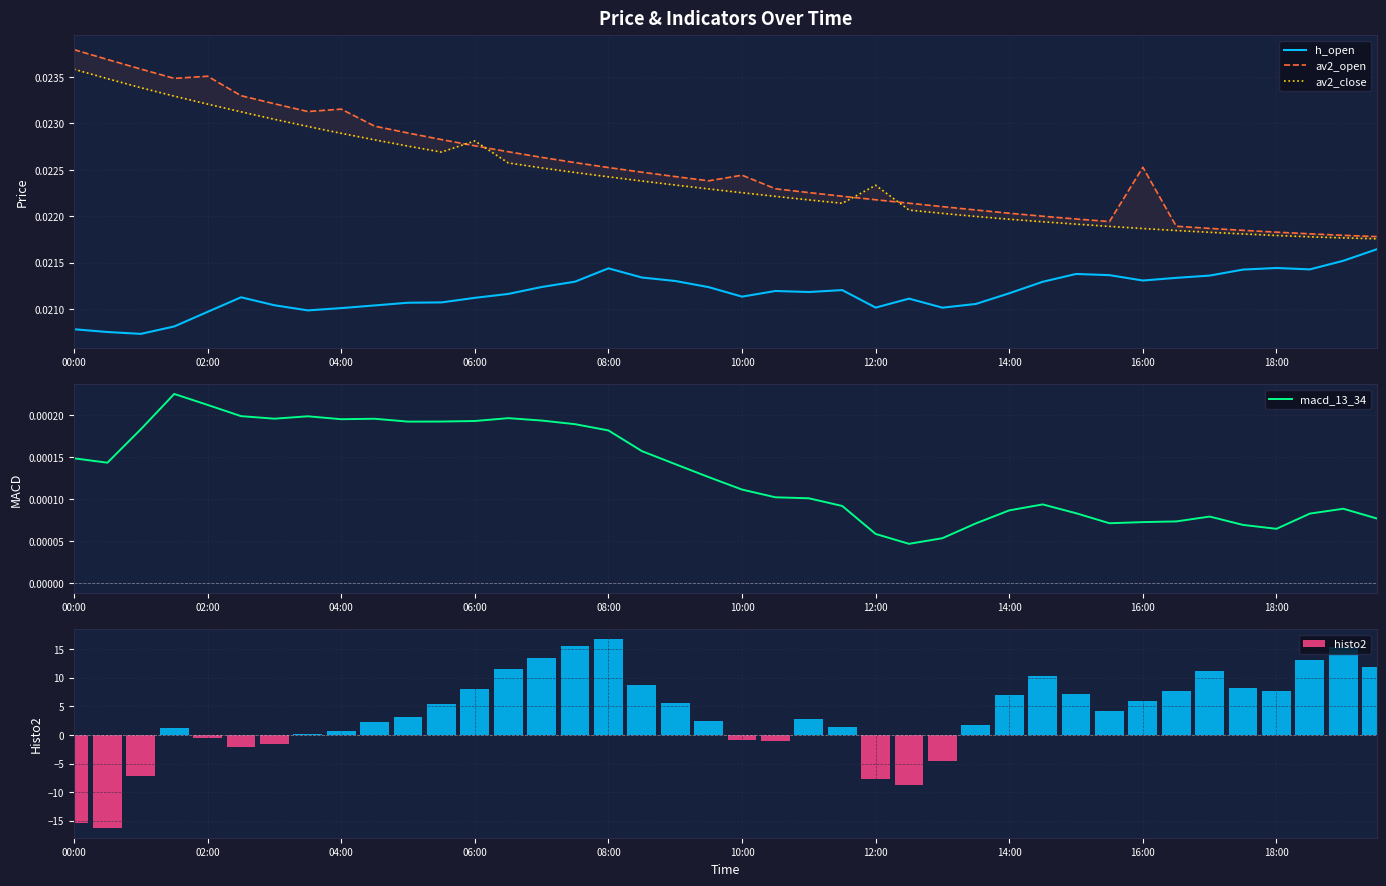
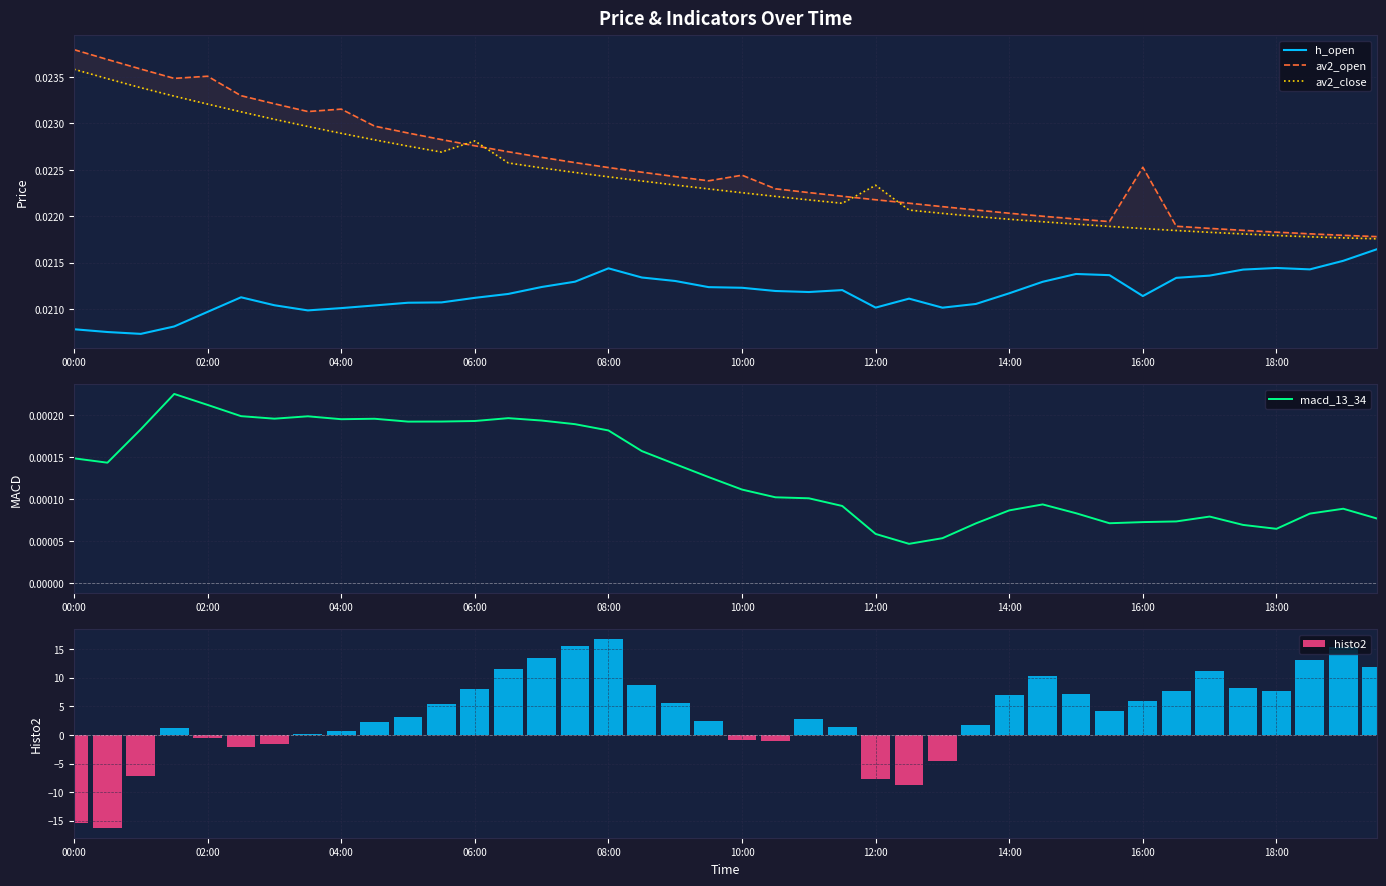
  {
    "Price & Indicators Over Time": {
      "h_open": {
        "00:00": 0.0208,
        "02:00": 0.0210,
        "04:00": 0.0210,
        "06:00": 0.0211,
        "08:00": 0.0214,
-       "10:00": 0.0211,
+       "10:00": 0.0212,
        "12:00": 0.0210,
        "14:00": 0.0212,
-       "16:00": 0.0213,
+       "16:00": 0.0211,
        "18:00": 0.0214
      },
      "av2_close": {
        "00:00": 0.0236,
        "02:00": 0.0232,
        "04:00": 0.0229,
        "08:00": 0.0224,
        "10:00": 0.0223,
        "14:00": 0.0220,
        "16:00": 0.0219,
        "18:00": 0.0218
      }
    }
  }
